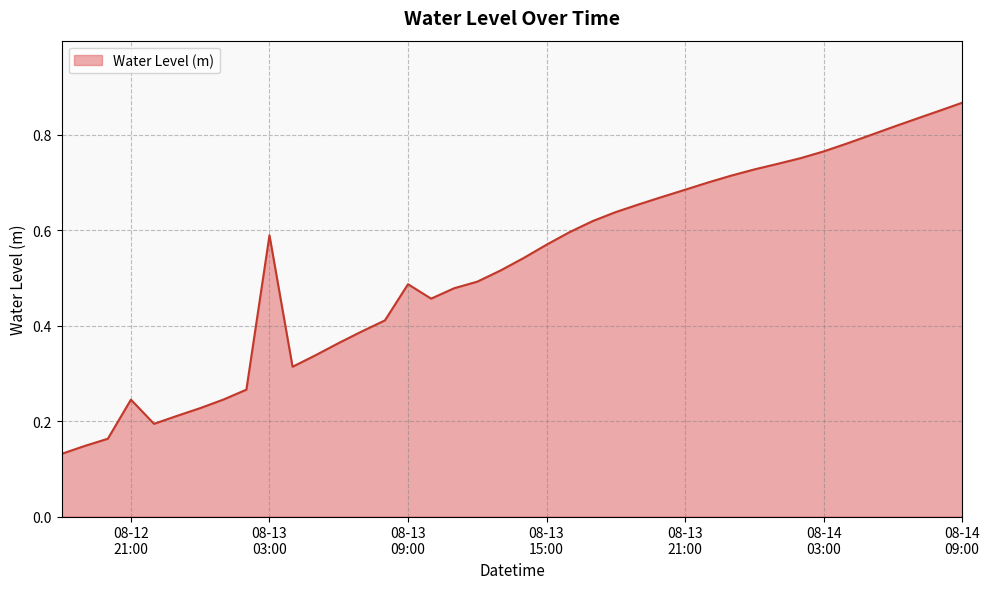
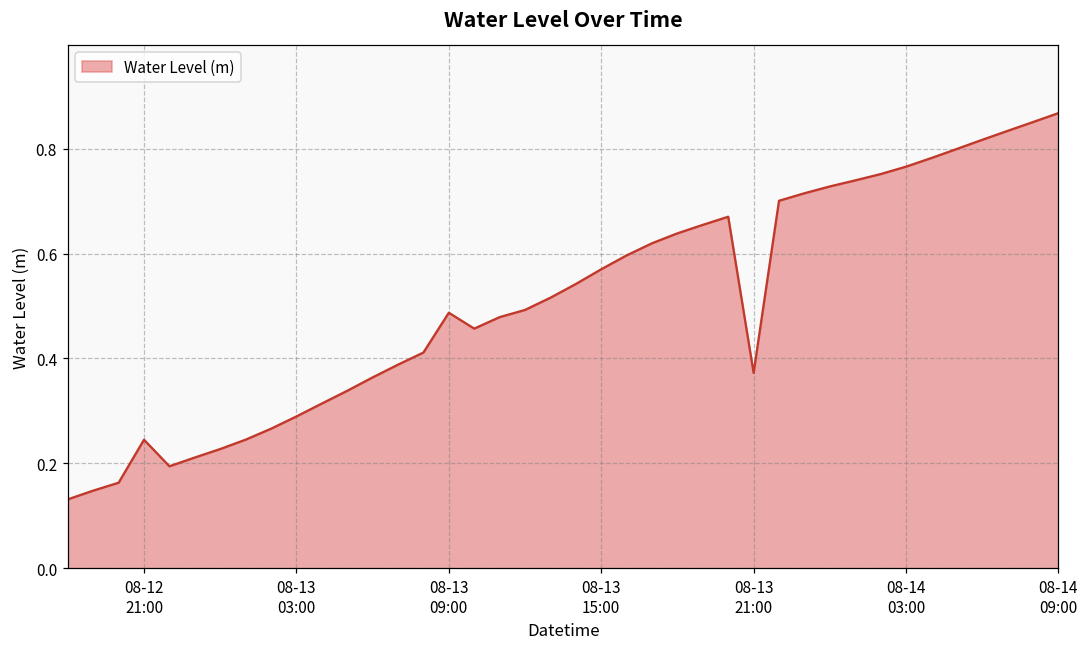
  {
    "08-12 21:00": 0.25,
-   "08-13 03:00": 0.59,
+   "08-13 03:00": 0.29,
    "08-13 09:00": 0.49,
    "08-13 15:00": 0.57,
-   "08-13 21:00": 0.69,
+   "08-13 21:00": 0.37,
    "08-14 03:00": 0.77,
    "08-14 09:00": 0.87
  }
